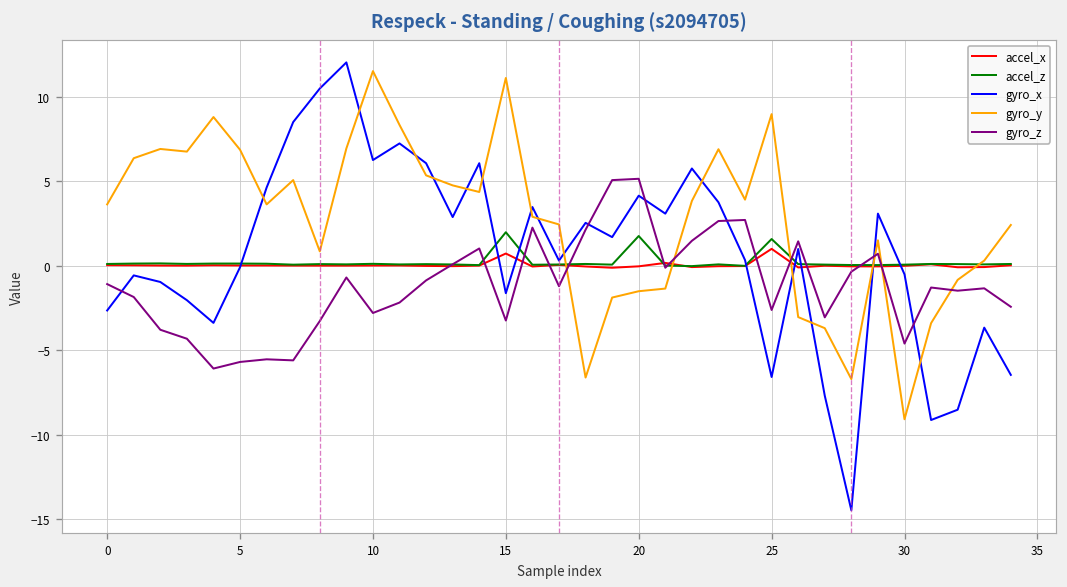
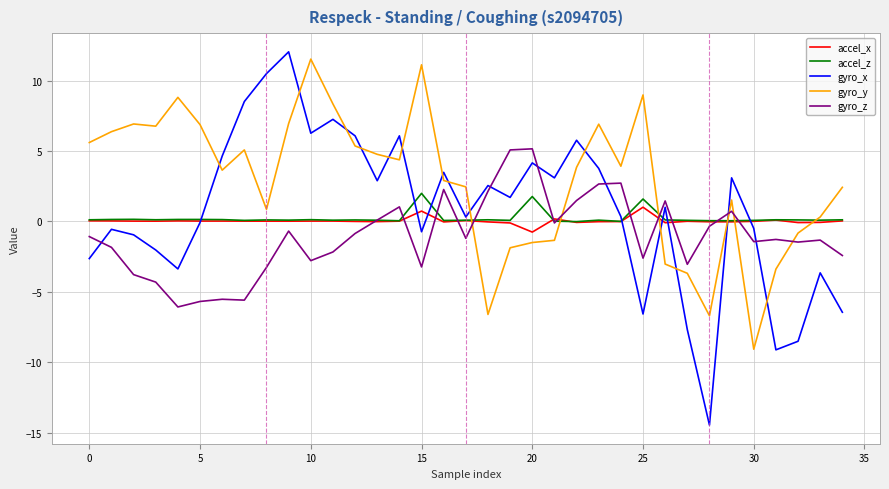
  {
    "accel_x": {
      "15": 0.7,
-     "20": 0.0,
+     "20": -0.8,
      "25": 1.0
    },
    "accel_z": {
      "15": 2.0,
      "20": 1.8,
      "25": 1.6
    },
    "gyro_x": {
      "0": -2.6,
      "10": 6.3,
-     "15": -1.6,
+     "15": -0.7,
      "20": 4.2,
      "25": -6.6,
      "30": -0.5
    },
    "gyro_y": {
-     "0": 3.6,
+     "0": 5.6,
      "5": 6.9,
      "10": 11.5,
      "15": 11.1,
      "20": -1.5,
      "25": 9.0,
      "30": -9.1
    },
    "gyro_z": {
      "0": -1.1,
      "5": -5.7,
      "10": -2.8,
      "15": -3.2,
      "20": 5.2,
      "25": -2.6,
-     "30": -4.6
+     "30": -1.4
    }
  }
